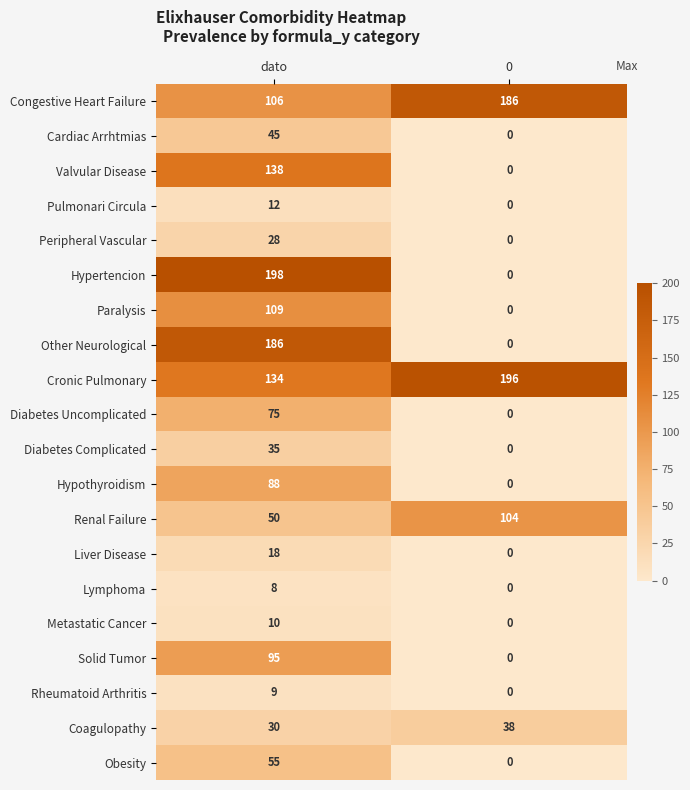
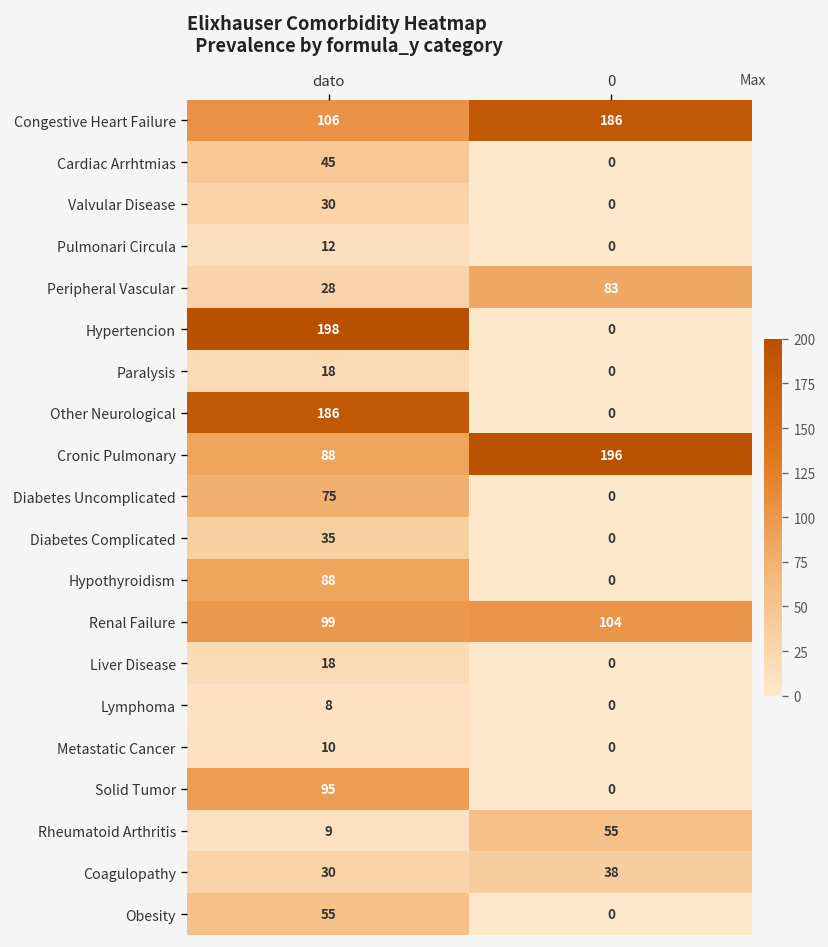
  {
    "Congestive Heart Failure": {
      "dato": 106,
      "0": 186
    },
    "Cardiac Arrhtmias": {
      "dato": 45,
      "0": 0
    },
    "Valvular Disease": {
-     "dato": 138,
+     "dato": 30,
      "0": 0
    },
    "Pulmonari Circula": {
      "dato": 12,
      "0": 0
    },
    "Peripheral Vascular": {
      "dato": 28,
-     "0": 0
+     "0": 83
    },
    "Hypertencion": {
      "dato": 198,
      "0": 0
    },
    "Paralysis": {
-     "dato": 109,
+     "dato": 18,
      "0": 0
    },
    "Other Neurological": {
      "dato": 186,
      "0": 0
    },
    "Cronic Pulmonary": {
-     "dato": 134,
+     "dato": 88,
      "0": 196
    },
    "Diabetes Uncomplicated": {
      "dato": 75,
      "0": 0
    },
    "Diabetes Complicated": {
      "dato": 35,
      "0": 0
    },
    "Hypothyroidism": {
      "dato": 88,
      "0": 0
    },
    "Renal Failure": {
-     "dato": 50,
+     "dato": 99,
      "0": 104
    },
    "Liver Disease": {
      "dato": 18,
      "0": 0
    },
    "Lymphoma": {
      "dato": 8,
      "0": 0
    },
    "Metastatic Cancer": {
      "dato": 10,
      "0": 0
    },
    "Solid Tumor": {
      "dato": 95,
      "0": 0
    },
    "Rheumatoid Arthritis": {
      "dato": 9,
-     "0": 0
+     "0": 55
    },
    "Coagulopathy": {
      "dato": 30,
      "0": 38
    },
    "Obesity": {
      "dato": 55,
      "0": 0
    }
  }
